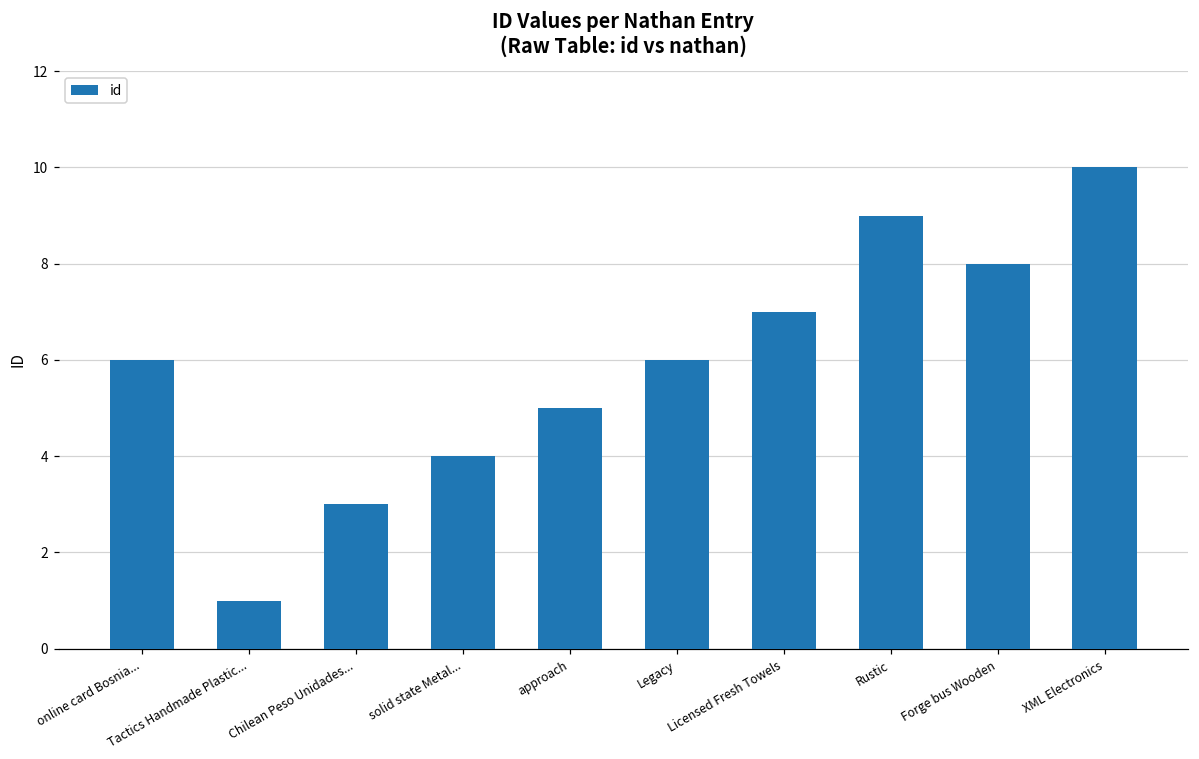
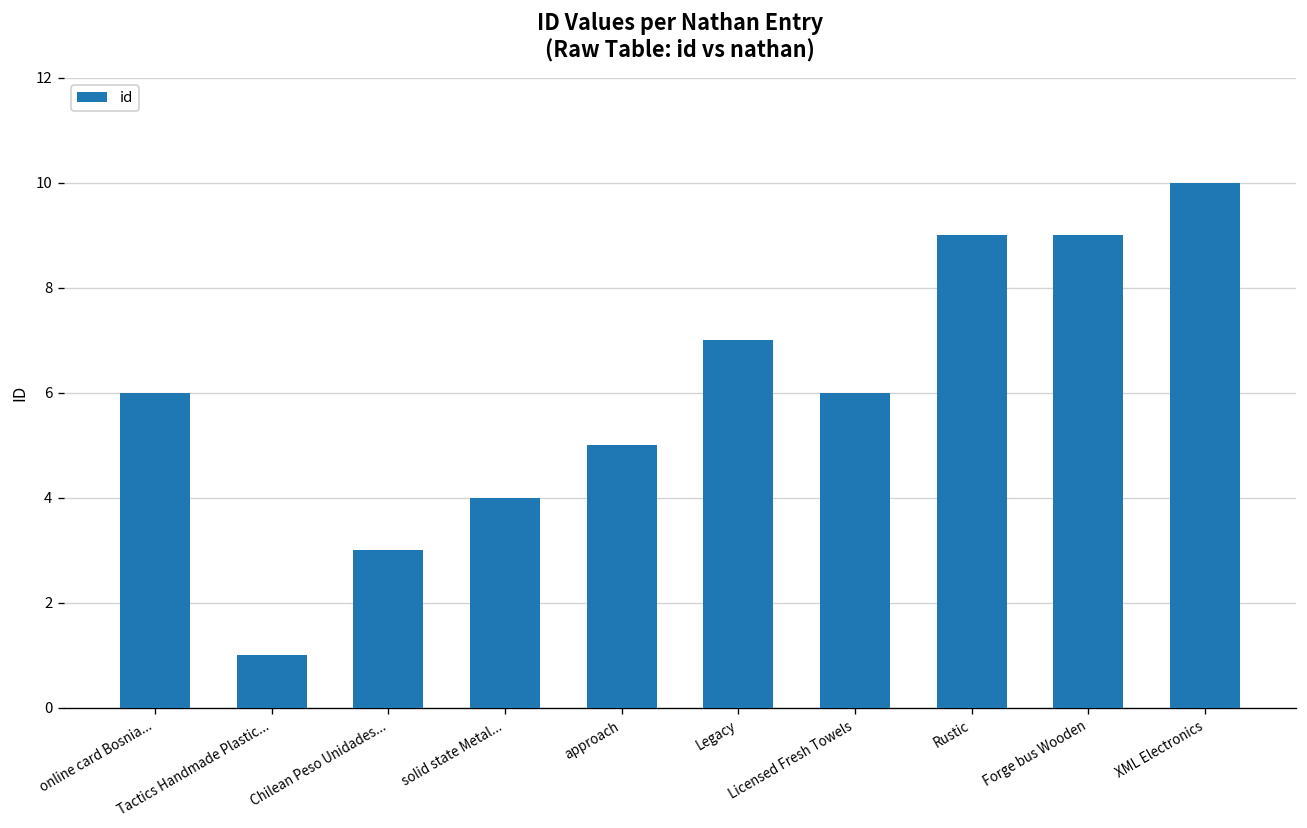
  {
    "online card Bosnia...": 6,
    "Tactics Handmade Plastic...": 1,
    "Chilean Peso Unidades...": 3,
    "solid state Metal...": 4,
    "approach": 5,
-   "Legacy": 6,
-   "Licensed Fresh Towels": 7,
+   "Legacy": 7,
+   "Licensed Fresh Towels": 6,
    "Rustic": 9,
-   "Forge bus Wooden": 8,
+   "Forge bus Wooden": 9,
    "XML Electronics": 10
  }
